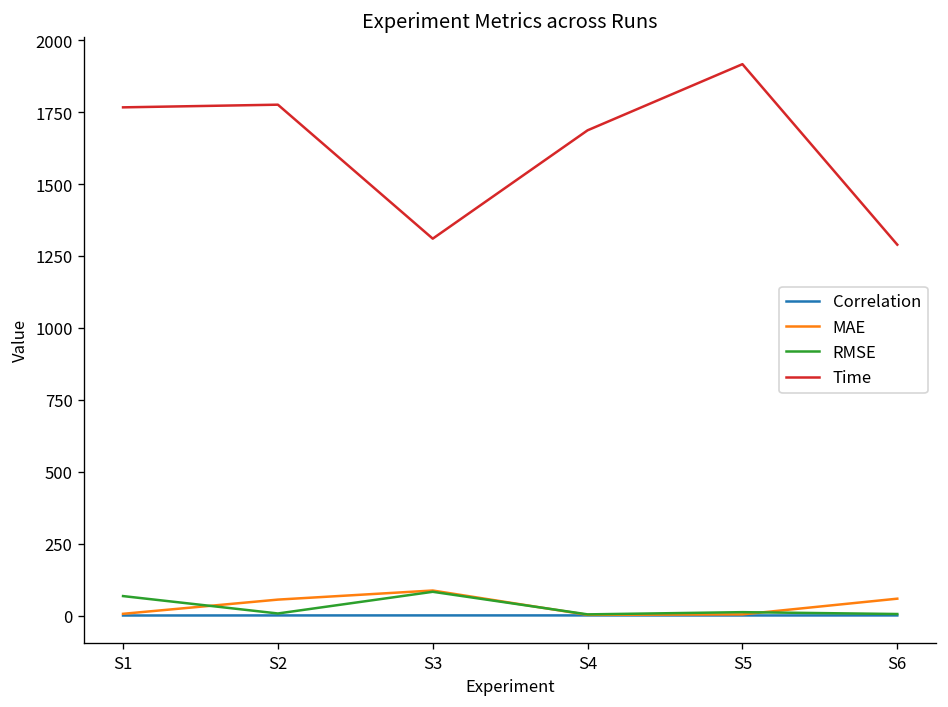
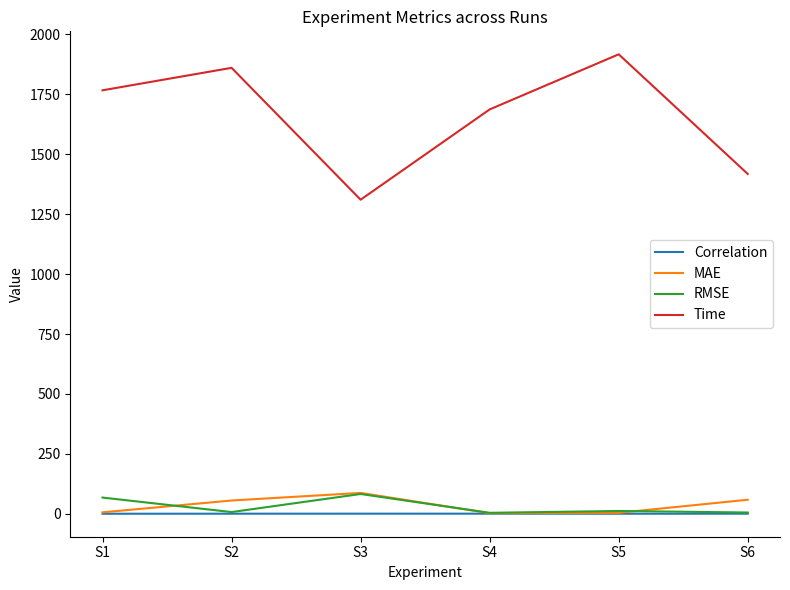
  {
    "Correlation": {
      "S3": 0
    },
    "MAE": {
      "S2": 60,
      "S6": 60
    },
    "RMSE": {
      "S1": 70
    },
    "Time": {
      "S1": 1770,
-     "S2": 1780,
+     "S2": 1860,
      "S3": 1310,
      "S4": 1690,
      "S5": 1920,
-     "S6": 1290
+     "S6": 1420
    }
  }
